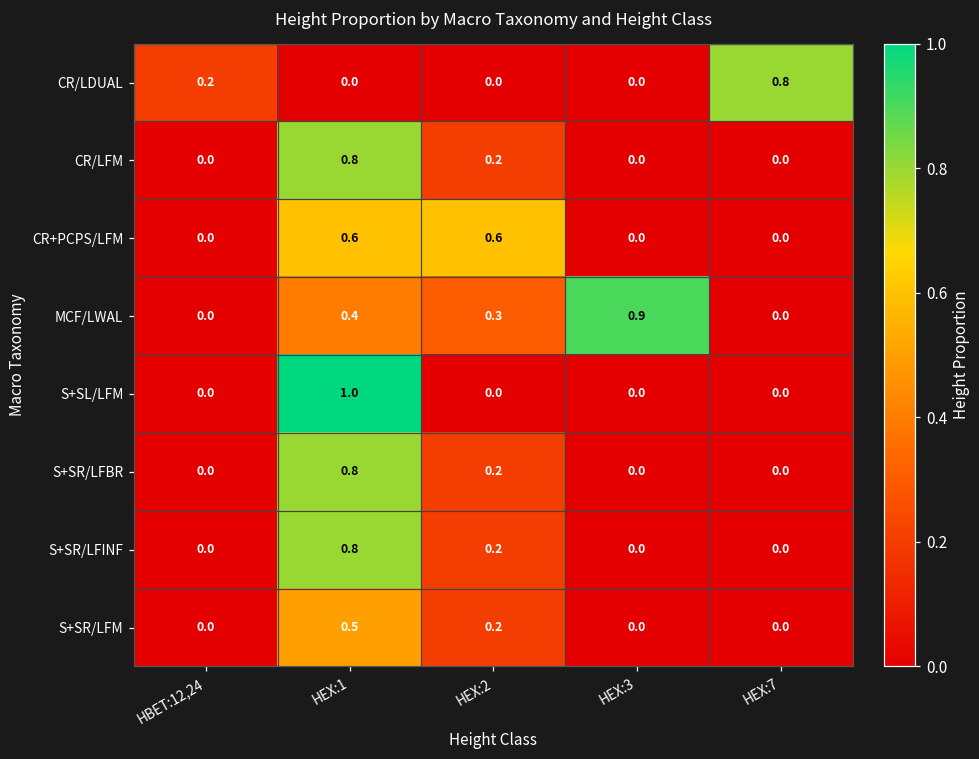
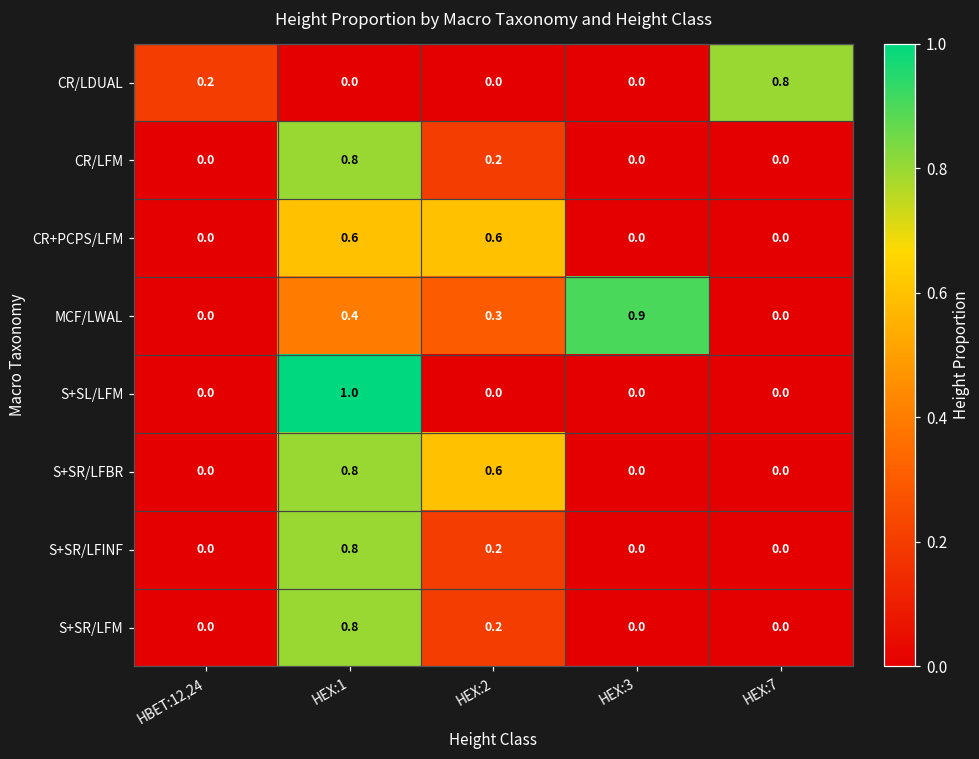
  {
    "CR/LDUAL": {
      "HBET:12,24": 0.2,
      "HEX:1": 0.0,
      "HEX:2": 0.0,
      "HEX:3": 0.0,
      "HEX:7": 0.8
    },
    "CR/LFM": {
      "HBET:12,24": 0.0,
      "HEX:1": 0.8,
      "HEX:2": 0.2,
      "HEX:3": 0.0,
      "HEX:7": 0.0
    },
    "CR+PCPS/LFM": {
      "HBET:12,24": 0.0,
      "HEX:1": 0.6,
      "HEX:2": 0.6,
      "HEX:3": 0.0,
      "HEX:7": 0.0
    },
    "MCF/LWAL": {
      "HBET:12,24": 0.0,
      "HEX:1": 0.4,
      "HEX:2": 0.3,
      "HEX:3": 0.9,
      "HEX:7": 0.0
    },
    "S+SL/LFM": {
      "HBET:12,24": 0.0,
      "HEX:1": 1.0,
      "HEX:2": 0.0,
      "HEX:3": 0.0,
      "HEX:7": 0.0
    },
    "S+SR/LFBR": {
      "HBET:12,24": 0.0,
      "HEX:1": 0.8,
-     "HEX:2": 0.2,
+     "HEX:2": 0.6,
      "HEX:3": 0.0,
      "HEX:7": 0.0
    },
    "S+SR/LFINF": {
      "HBET:12,24": 0.0,
      "HEX:1": 0.8,
      "HEX:2": 0.2,
      "HEX:3": 0.0,
      "HEX:7": 0.0
    },
    "S+SR/LFM": {
      "HBET:12,24": 0.0,
-     "HEX:1": 0.5,
+     "HEX:1": 0.8,
      "HEX:2": 0.2,
      "HEX:3": 0.0,
      "HEX:7": 0.0
    }
  }
